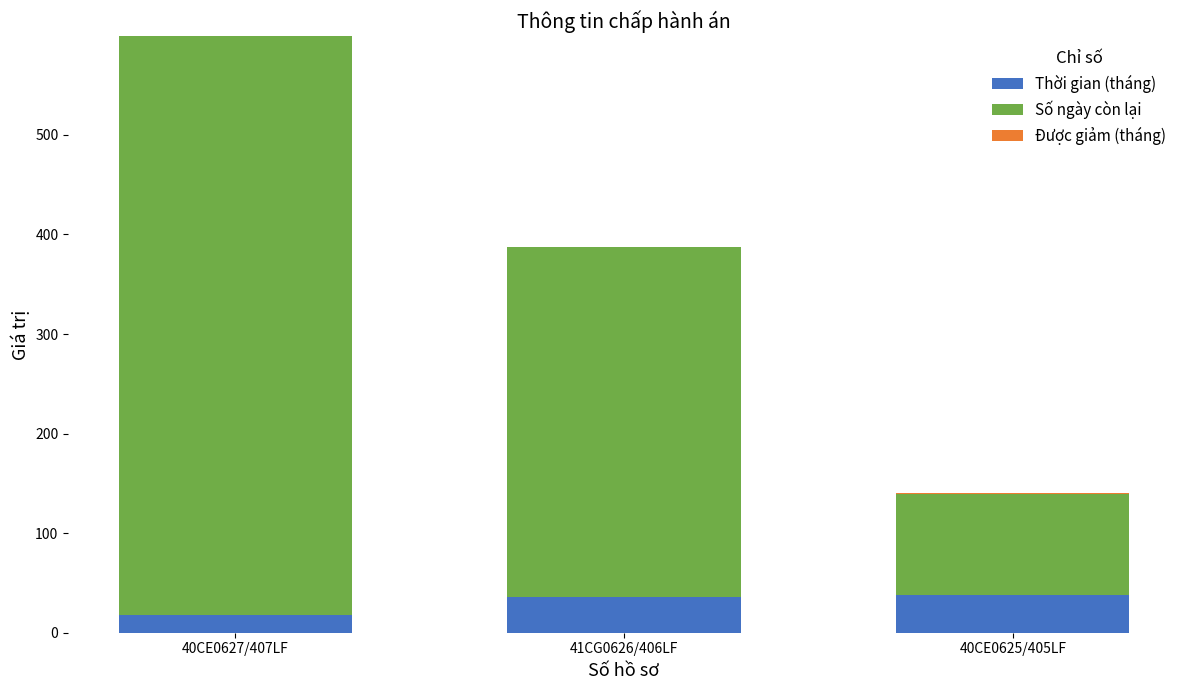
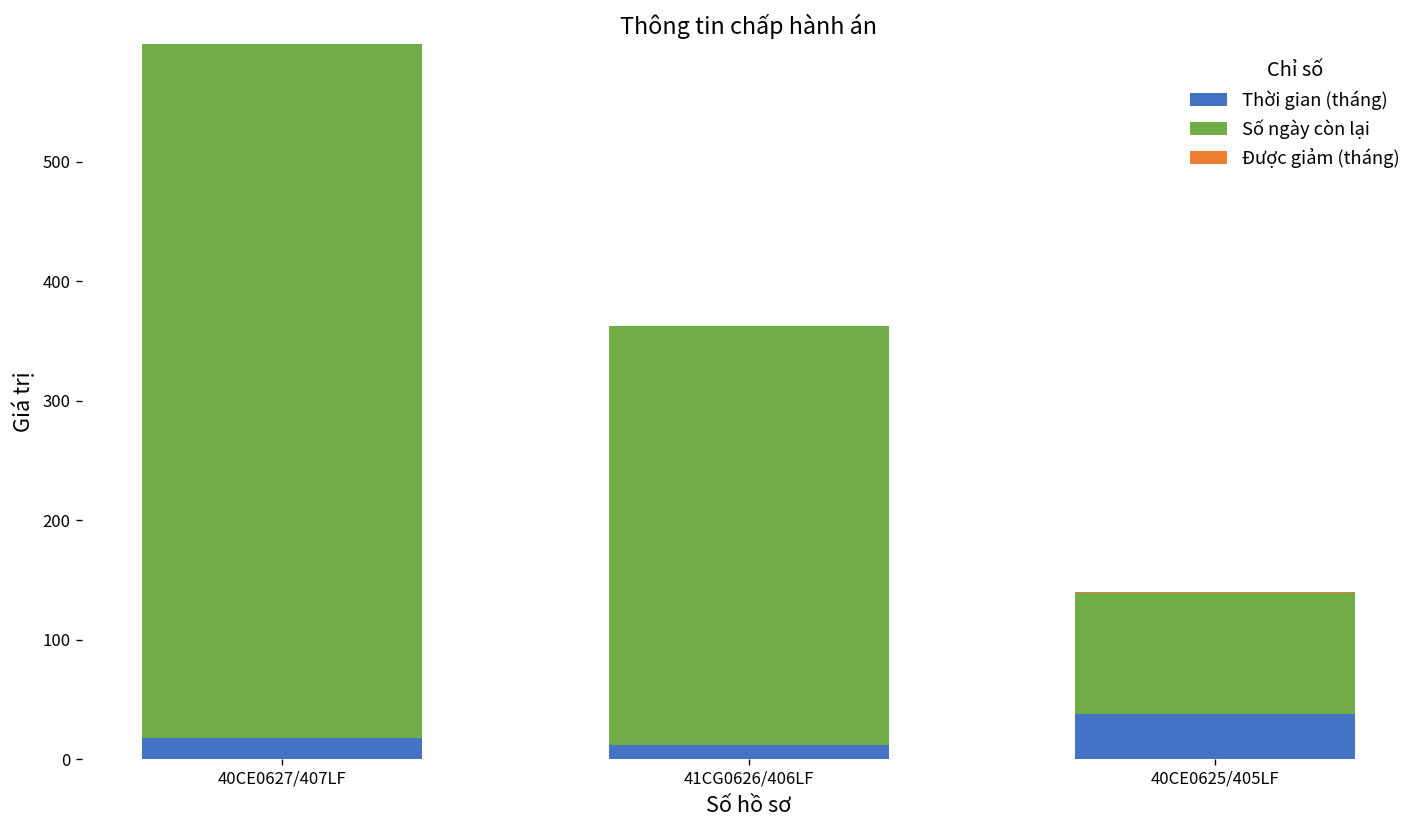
  {
    "Thời gian (tháng)": {
      "40CE0627/407LF": 20,
-     "41CG0626/406LF": 40,
+     "41CG0626/406LF": 10,
      "40CE0625/405LF": 40
    },
    "Số ngày còn lại": {
      "40CE0627/407LF": 580,
      "41CG0626/406LF": 350,
      "40CE0625/405LF": 100
    },
    "Được giảm (tháng)": {
      "40CE0627/407LF": 0,
      "41CG0626/406LF": 0
    }
  }
